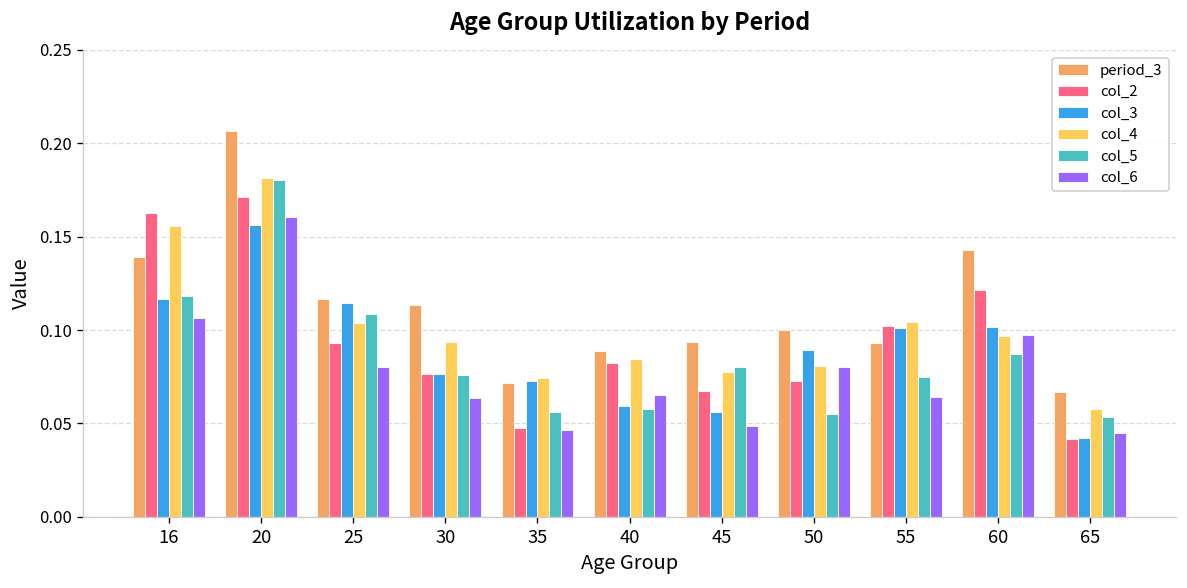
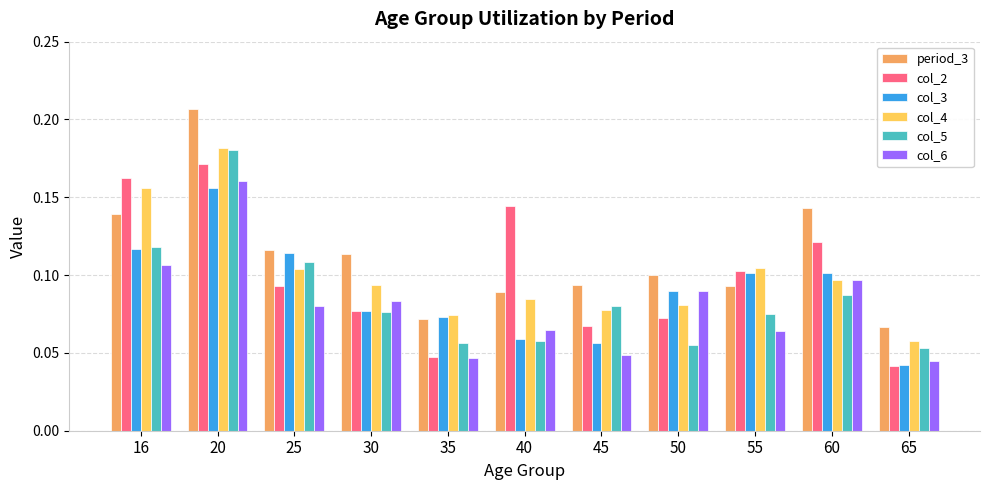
  {
    "col_2": {
      "16": 0.163,
      "20": 0.171,
      "25": 0.093,
      "30": 0.077,
      "35": 0.048,
-     "40": 0.082,
+     "40": 0.145,
      "45": 0.067,
      "50": 0.073,
      "55": 0.102,
      "60": 0.122,
      "65": 0.042
    },
    "col_6": {
      "16": 0.107,
      "20": 0.161,
      "25": 0.080,
-     "30": 0.063,
+     "30": 0.083,
      "35": 0.047,
      "40": 0.065,
      "45": 0.049,
-     "50": 0.080,
+     "50": 0.090,
      "55": 0.064,
      "60": 0.097,
      "65": 0.045
    }
  }
